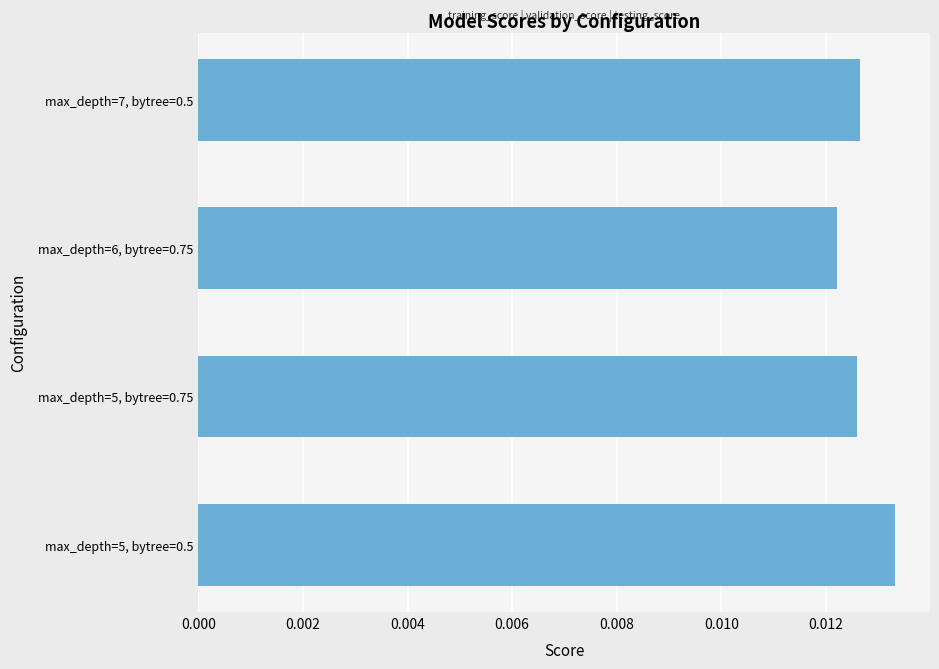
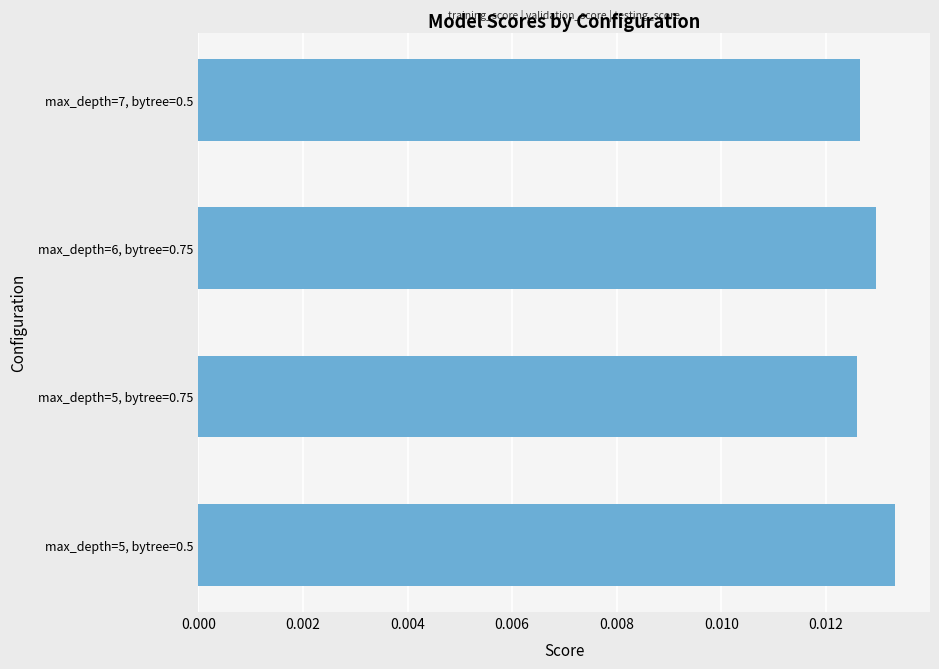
  {
    "max_depth=7, bytree=0.5": 0.0127,
-   "max_depth=6, bytree=0.75": 0.0122,
+   "max_depth=6, bytree=0.75": 0.0130,
    "max_depth=5, bytree=0.75": 0.0126,
    "max_depth=5, bytree=0.5": 0.0133
  }
